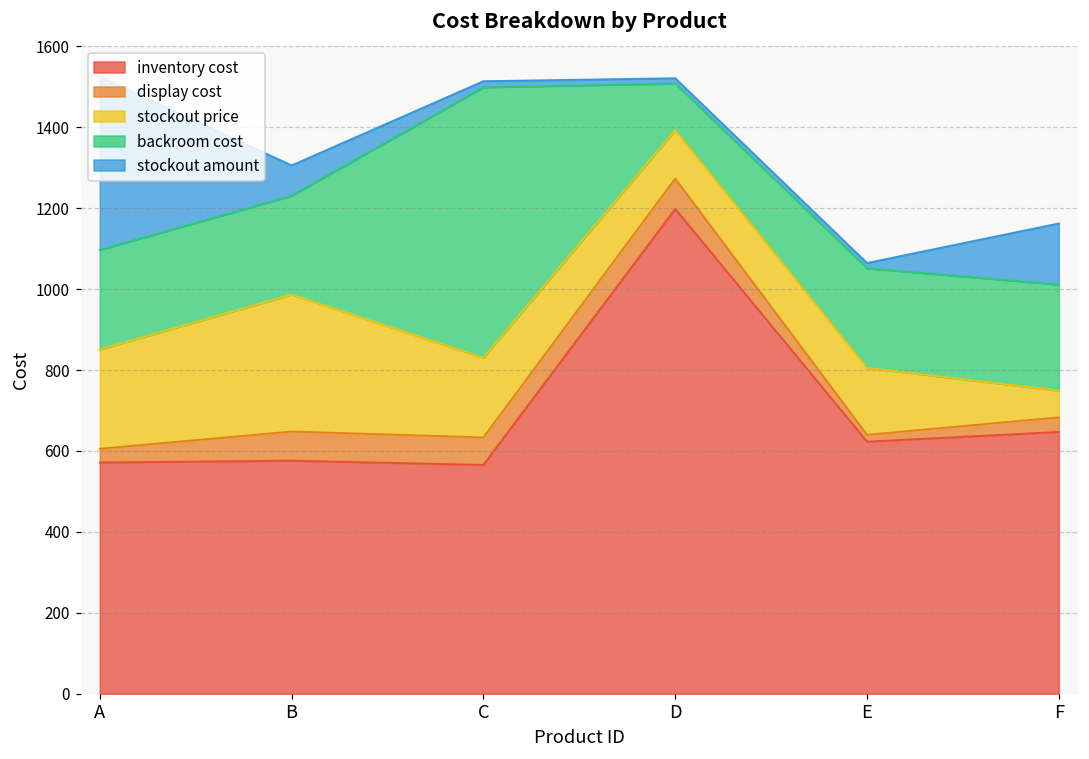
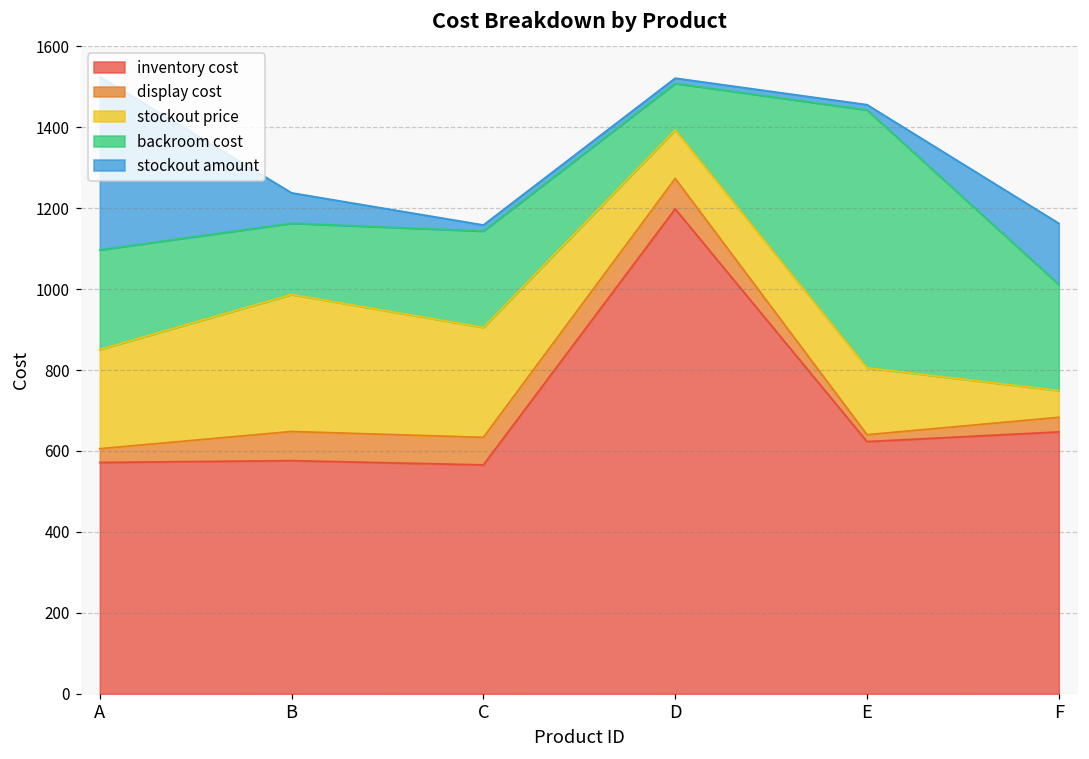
  {
    "stockout price": {
      "A": 250,
      "B": 340,
-     "C": 200,
+     "C": 270,
      "D": 120,
      "E": 170,
      "F": 70
    },
    "backroom cost": {
      "A": 250,
-     "B": 240,
-     "C": 670,
+     "B": 180,
+     "C": 240,
      "D": 120,
-     "E": 250,
+     "E": 640,
      "F": 260
    },
    "stockout amount": {
      "B": 80,
      "C": 20,
      "D": 10,
      "E": 10,
      "F": 150
    }
  }
